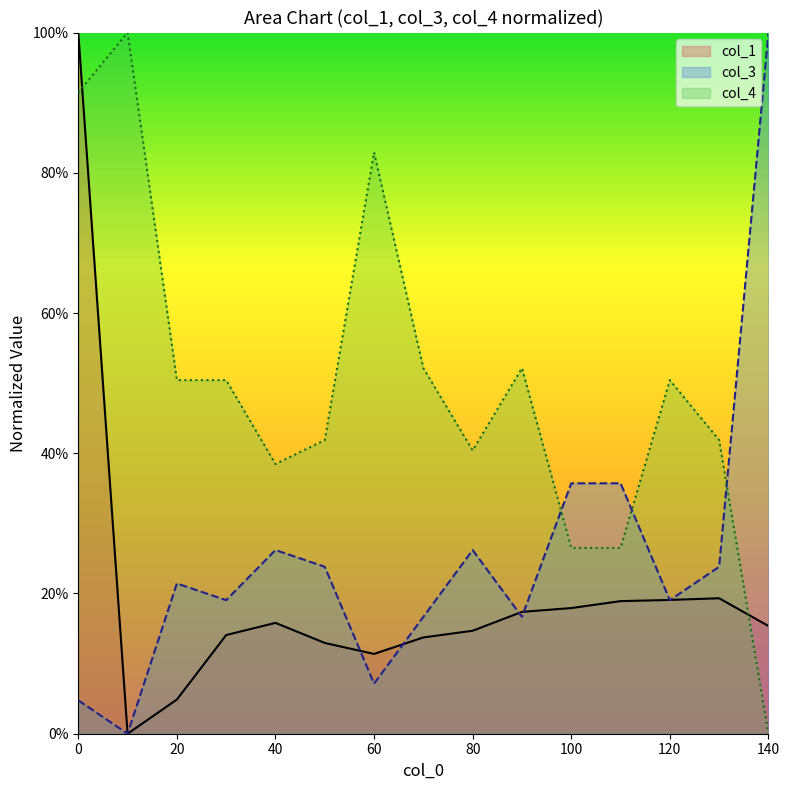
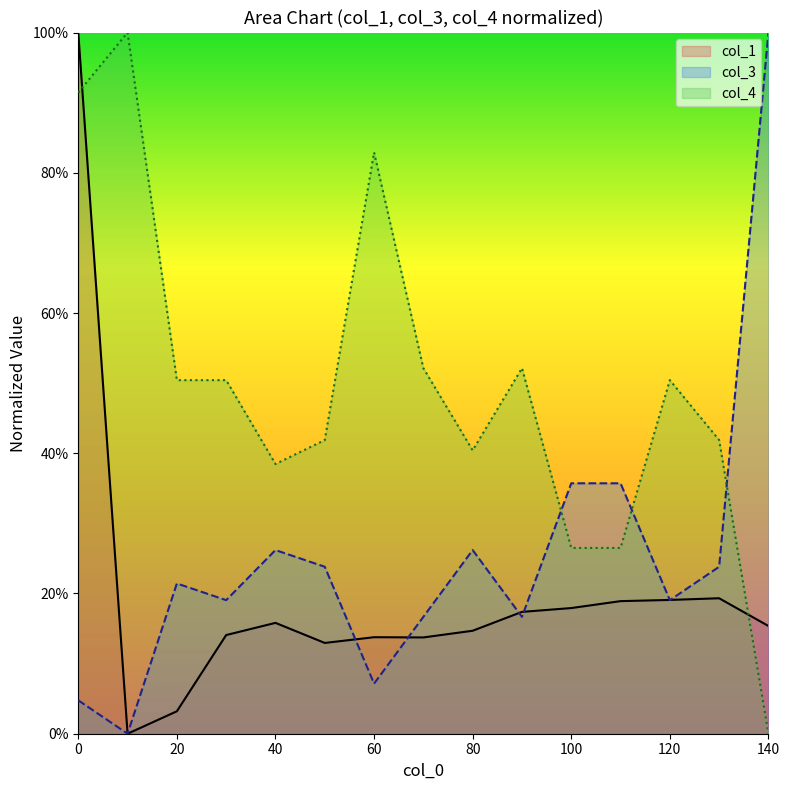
  {
    "col_1": {
      "0": "100%",
-     "20": "5%",
+     "20": "3%",
      "40": "16%",
-     "60": "11%",
+     "60": "14%",
      "80": "15%",
      "100": "18%",
      "140": "15%"
    },
    "col_3": {
      "0": "5%",
      "20": "21%",
      "40": "26%",
      "60": "7%",
      "80": "26%",
      "100": "36%",
      "140": "100%"
    },
    "col_4": {
      "0": "91%",
      "20": "50%",
      "40": "38%",
      "60": "83%",
      "80": "40%",
      "100": "26%",
      "120": "50%",
      "140": "0%"
    }
  }
